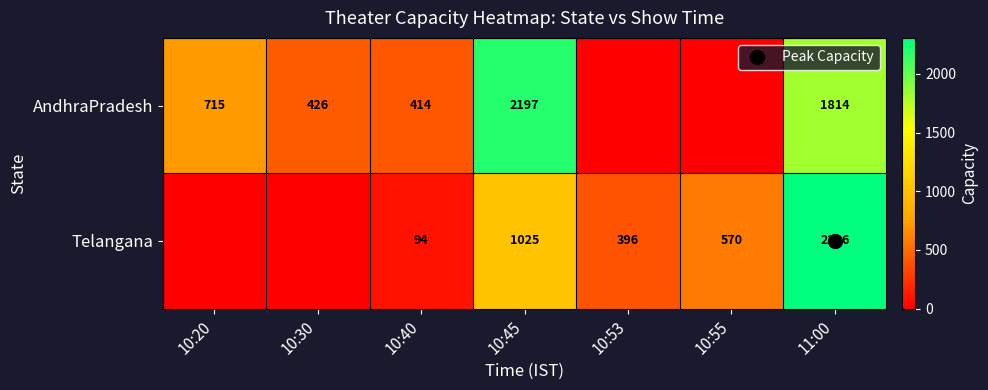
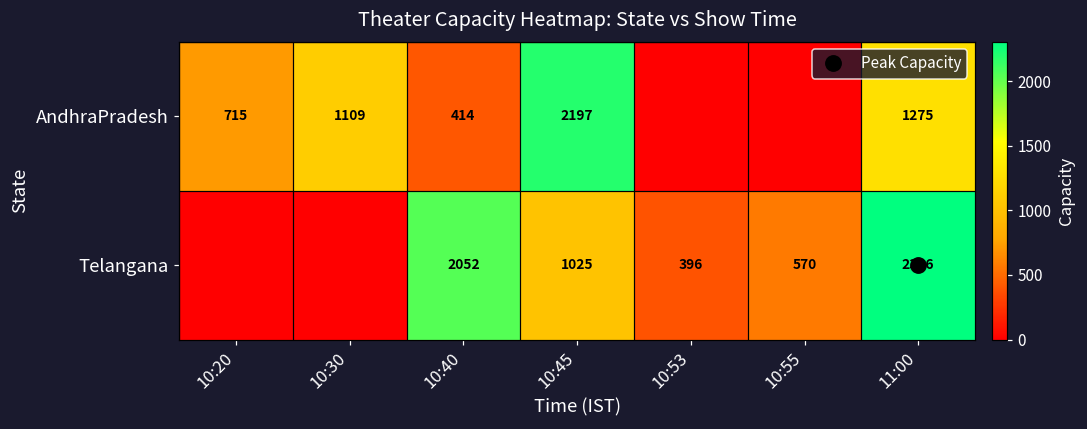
  {
    "AndhraPradesh": {
      "10:20": 715,
-     "10:30": 426,
+     "10:30": 1109,
      "10:40": 414,
      "10:45": 2197,
-     "11:00": 1814
+     "11:00": 1275
    },
    "Telangana": {
-     "10:40": 94,
+     "10:40": 2052,
      "10:45": 1025,
      "10:53": 396,
      "10:55": 570
    }
  }
